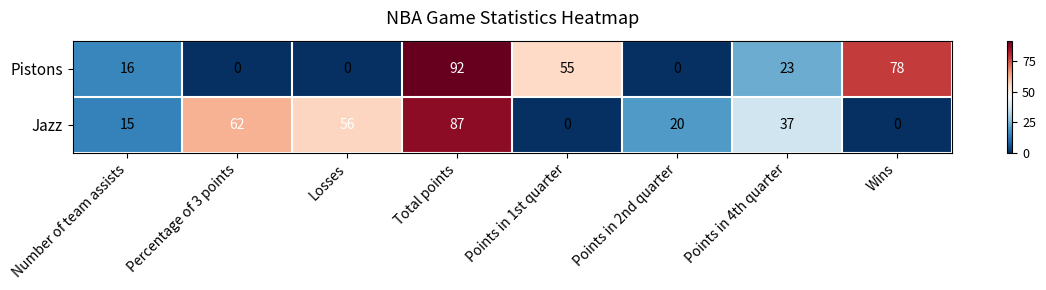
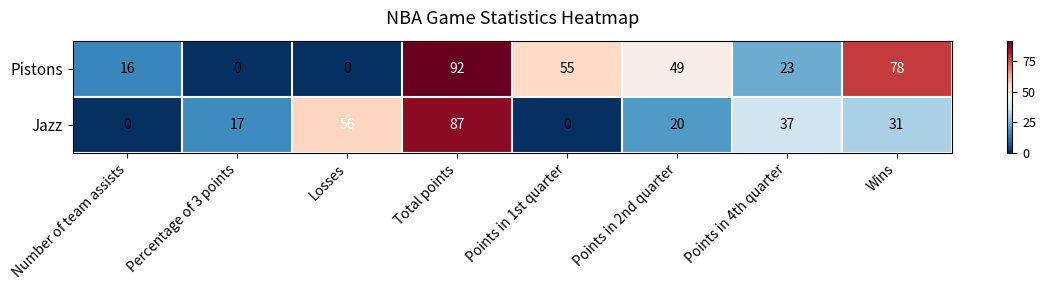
  {
    "Pistons": {
      "Number of team assists": 16,
      "Percentage of 3 points": 0,
      "Losses": 0,
      "Total points": 92,
      "Points in 1st quarter": 55,
-     "Points in 2nd quarter": 0,
+     "Points in 2nd quarter": 49,
      "Points in 4th quarter": 23,
      "Wins": 78
    },
    "Jazz": {
-     "Number of team assists": 15,
-     "Percentage of 3 points": 62,
+     "Number of team assists": 0,
+     "Percentage of 3 points": 17,
      "Losses": 56,
      "Total points": 87,
      "Points in 1st quarter": 0,
      "Points in 2nd quarter": 20,
      "Points in 4th quarter": 37,
-     "Wins": 0
+     "Wins": 31
    }
  }
